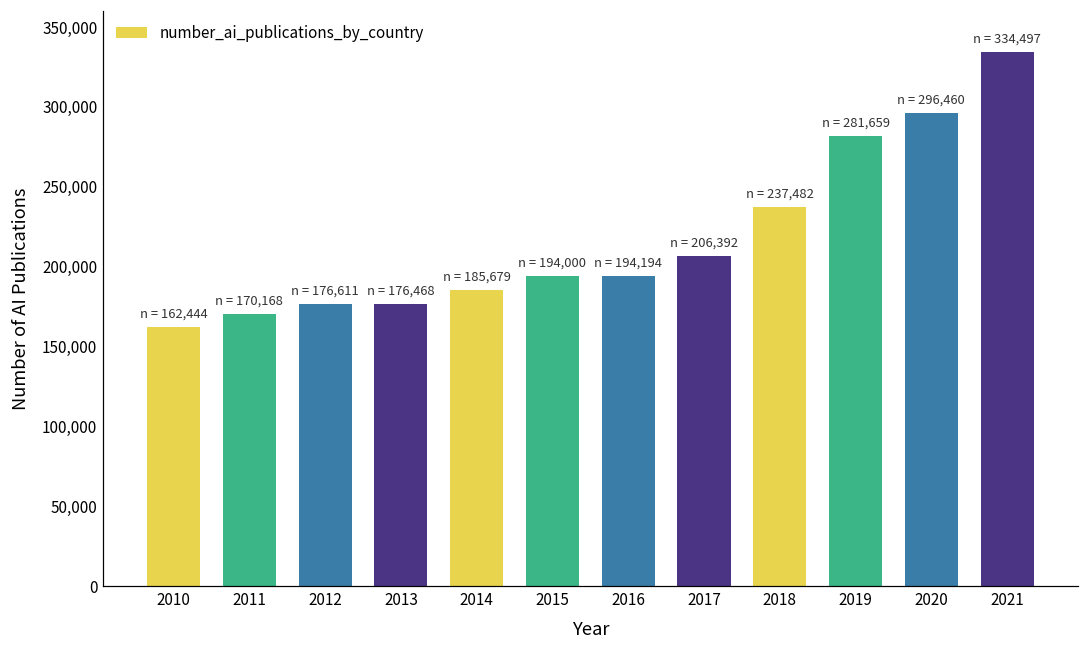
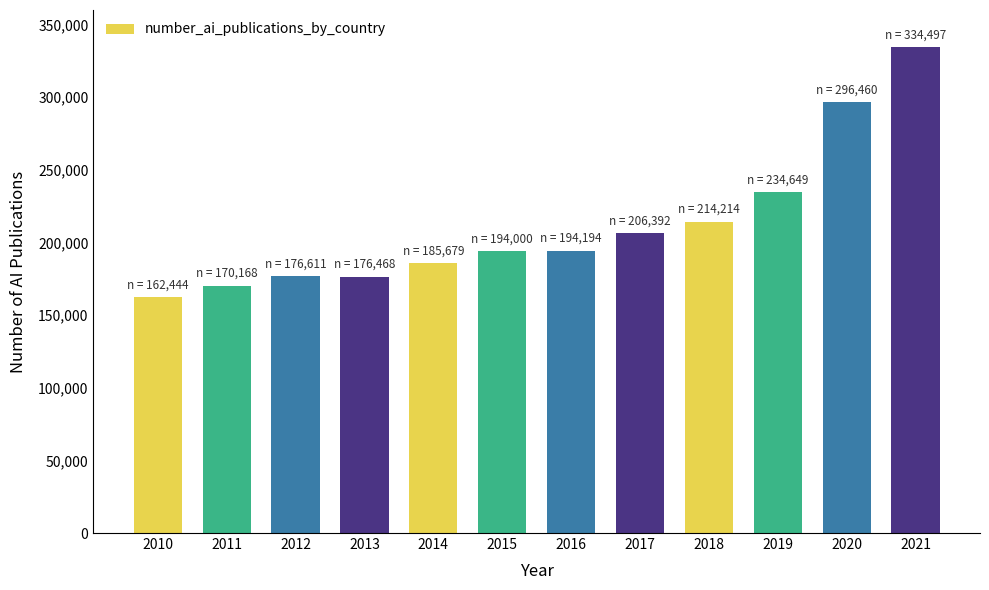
  {
    "2010": "162,444",
    "2011": "170,168",
    "2012": "176,611",
    "2013": "176,468",
    "2014": "185,679",
    "2015": "194,000",
    "2016": "194,194",
    "2017": "206,392",
-   "2018": "237,482",
-   "2019": "281,659",
+   "2018": "214,214",
+   "2019": "234,649",
    "2020": "296,460",
    "2021": "334,497"
  }
